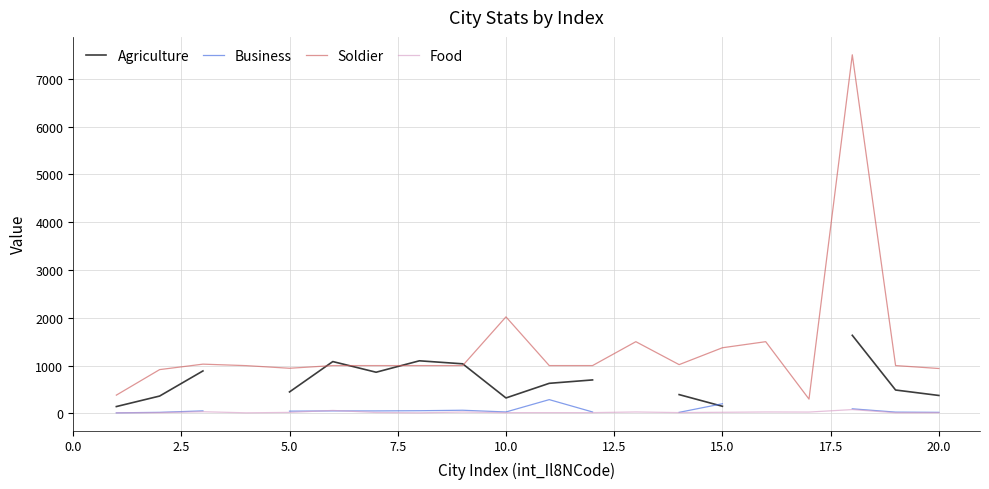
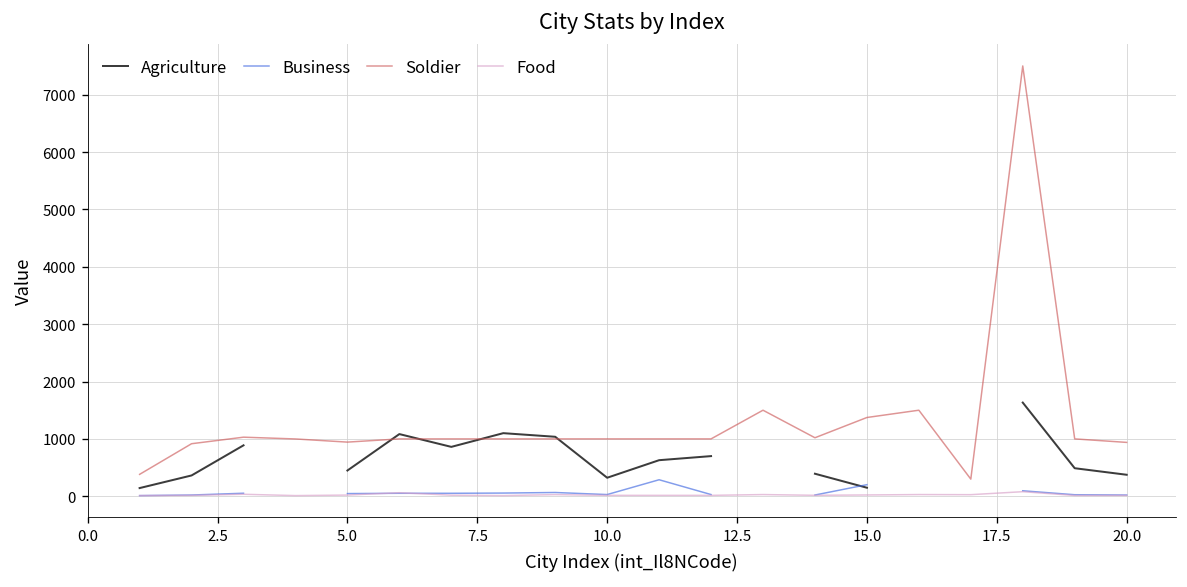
  {
    "Agriculture": {
      "5.0": 400,
      "10.0": 300,
      "15.0": 100,
      "20.0": 400
    },
    "Business": {
      "15.0": 200
    },
    "Soldier": {
      "5.0": 900,
-     "10.0": 2000,
+     "10.0": 1000,
      "15.0": 1400,
      "20.0": 900
    },
    "Food": {
      "15.0": 0
    }
  }
